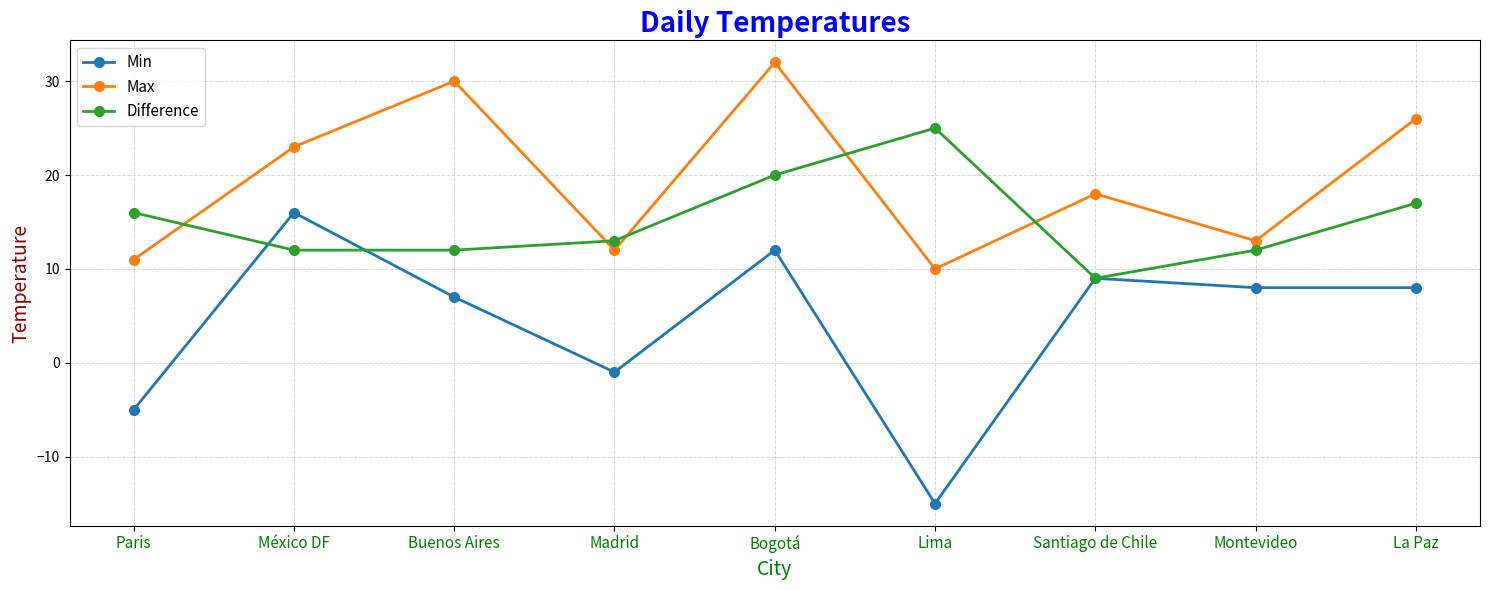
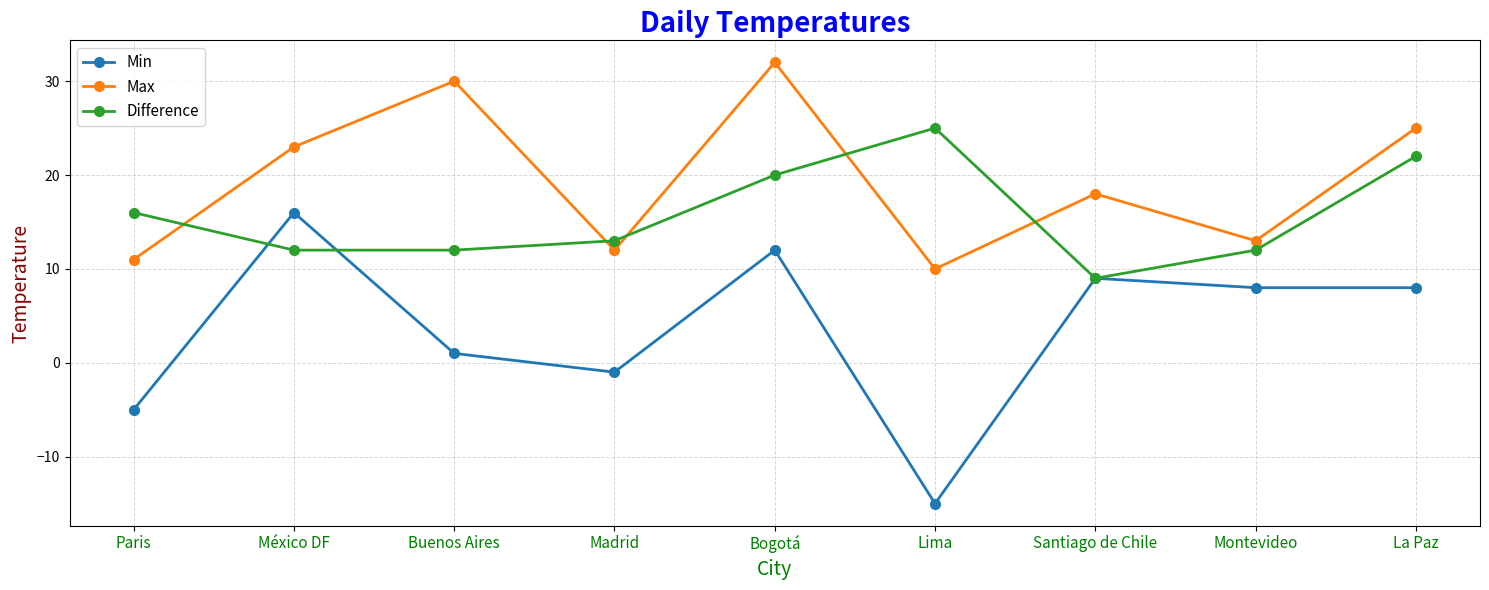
  {
    "Min": {
      "Paris": -5,
      "México DF": 16,
-     "Buenos Aires": 7,
+     "Buenos Aires": 1,
      "Madrid": -1,
      "Bogotá": 12,
      "Lima": -15,
      "Montevideo": 8,
      "La Paz": 8
    },
    "Max": {
      "Paris": 11,
      "México DF": 23,
      "Buenos Aires": 30,
      "Madrid": 12,
      "Bogotá": 32,
      "Lima": 10,
      "Santiago de Chile": 18,
      "Montevideo": 13,
-     "La Paz": 26
+     "La Paz": 25
    },
    "Difference": {
      "Paris": 16,
      "México DF": 12,
      "Buenos Aires": 12,
      "Madrid": 13,
      "Bogotá": 20,
      "Lima": 25,
      "Montevideo": 12,
-     "La Paz": 17
+     "La Paz": 22
    }
  }
